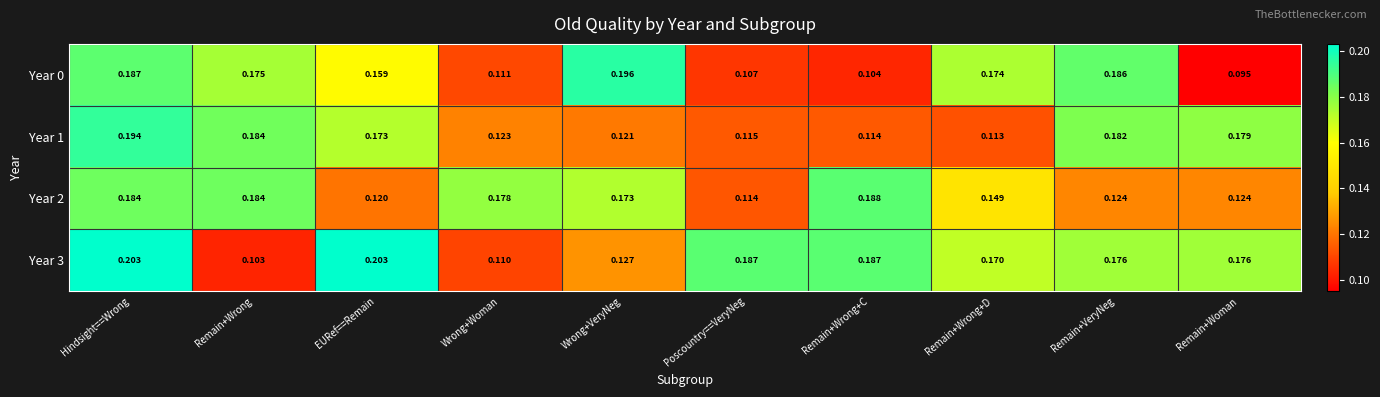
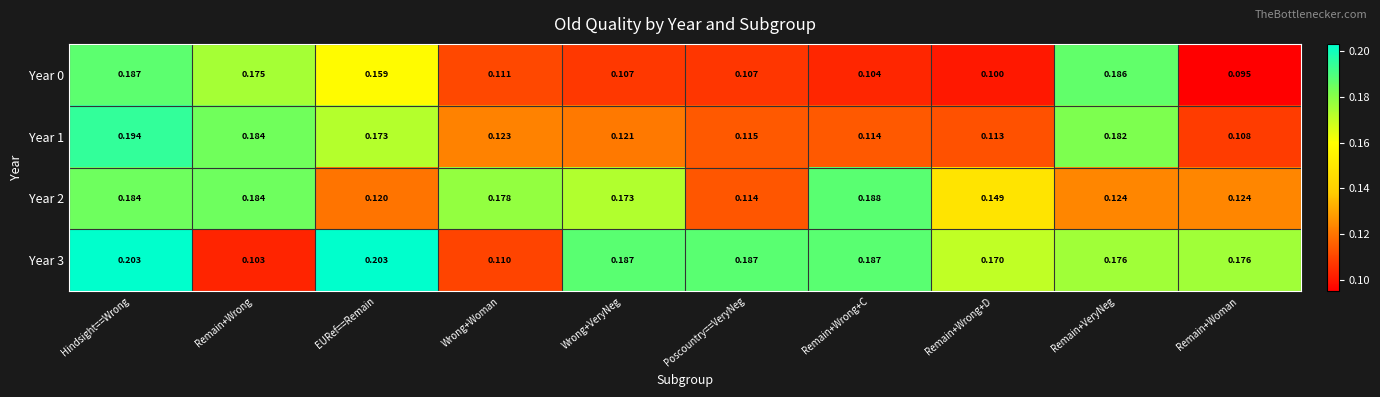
  {
    "Year 0": {
      "Hindsight==Wrong": 0.187,
      "Remain+Wrong": 0.175,
      "EURef==Remain": 0.159,
      "Wrong+Woman": 0.111,
-     "Wrong+VeryNeg": 0.196,
+     "Wrong+VeryNeg": 0.107,
      "Poscountry==VeryNeg": 0.107,
      "Remain+Wrong+C": 0.104,
-     "Remain+Wrong+D": 0.174,
+     "Remain+Wrong+D": 0.100,
      "Remain+VeryNeg": 0.186,
      "Remain+Woman": 0.095
    },
    "Year 1": {
      "Hindsight==Wrong": 0.194,
      "Remain+Wrong": 0.184,
      "EURef==Remain": 0.173,
      "Wrong+Woman": 0.123,
      "Wrong+VeryNeg": 0.121,
      "Poscountry==VeryNeg": 0.115,
      "Remain+Wrong+C": 0.114,
      "Remain+Wrong+D": 0.113,
      "Remain+VeryNeg": 0.182,
-     "Remain+Woman": 0.179
+     "Remain+Woman": 0.108
    },
    "Year 2": {
      "Hindsight==Wrong": 0.184,
      "Remain+Wrong": 0.184,
      "EURef==Remain": 0.120,
      "Wrong+Woman": 0.178,
      "Wrong+VeryNeg": 0.173,
      "Poscountry==VeryNeg": 0.114,
      "Remain+Wrong+C": 0.188,
      "Remain+Wrong+D": 0.149,
      "Remain+VeryNeg": 0.124,
      "Remain+Woman": 0.124
    },
    "Year 3": {
      "Hindsight==Wrong": 0.203,
      "Remain+Wrong": 0.103,
      "EURef==Remain": 0.203,
      "Wrong+Woman": 0.110,
-     "Wrong+VeryNeg": 0.127,
+     "Wrong+VeryNeg": 0.187,
      "Poscountry==VeryNeg": 0.187,
      "Remain+Wrong+C": 0.187,
      "Remain+Wrong+D": 0.170,
      "Remain+VeryNeg": 0.176,
      "Remain+Woman": 0.176
    }
  }
